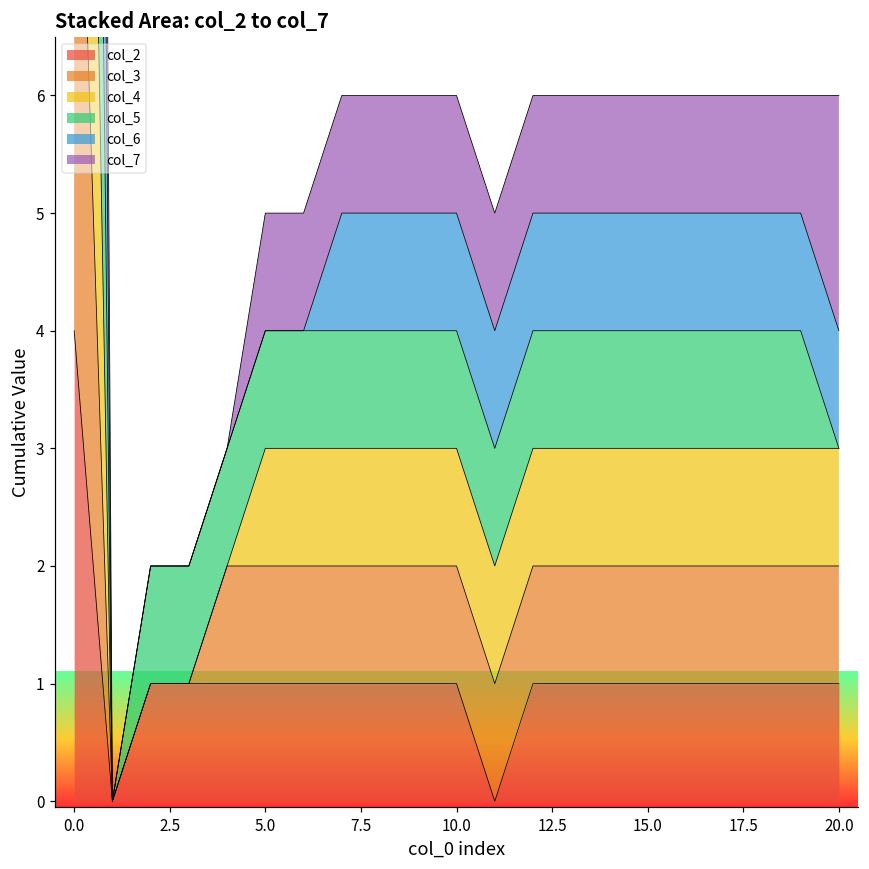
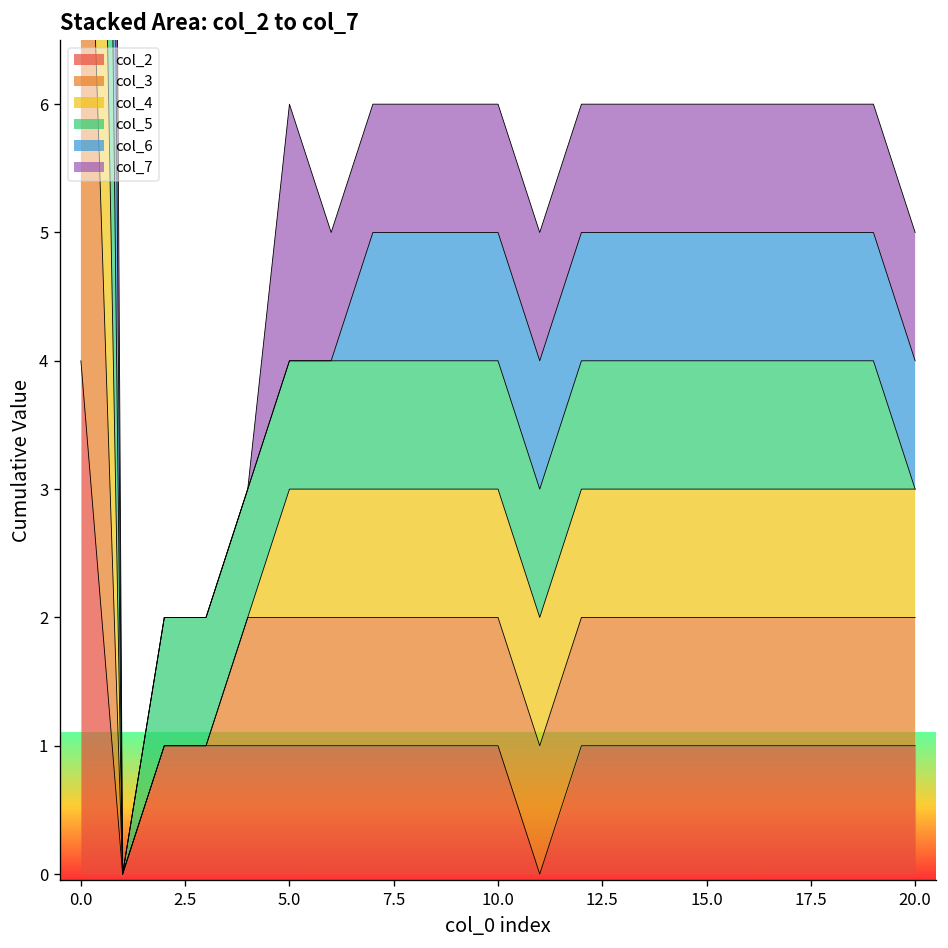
  {
    "col_4": {
      "5.0": 3,
      "10.0": 3,
      "15.0": 3
    },
    "col_5": {
      "10.0": 1,
      "15.0": 1
    },
    "col_6": {
      "10.0": 1,
      "15.0": 1,
      "20.0": 1
    },
    "col_7": {
-     "5.0": 1,
+     "5.0": 2,
      "10.0": 1,
      "15.0": 1,
-     "20.0": 2
+     "20.0": 1
    }
  }
